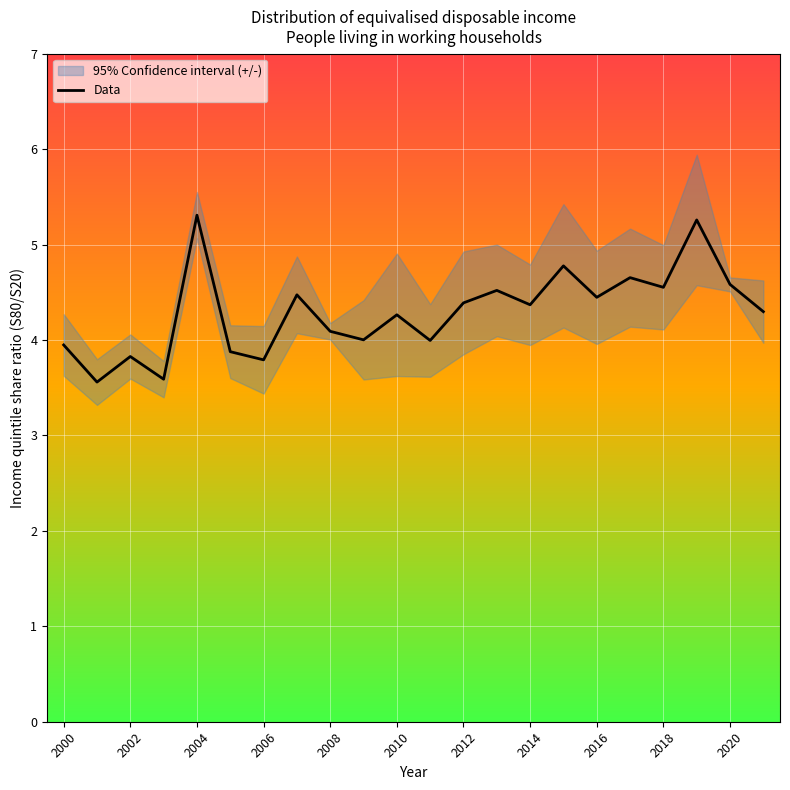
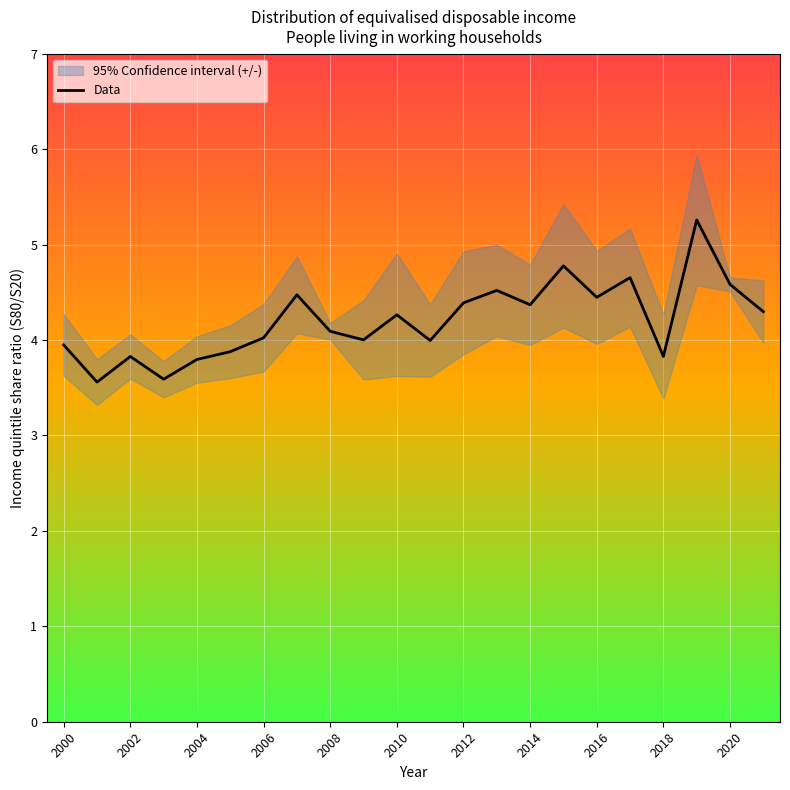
  {
    "Data": {
      "2000": 3.9,
      "2002": 3.8,
-     "2004": 5.3,
-     "2006": 3.8,
+     "2004": 3.8,
+     "2006": 4.0,
      "2008": 4.1,
      "2010": 4.3,
      "2012": 4.4,
      "2014": 4.4,
      "2016": 4.4,
-     "2018": 4.6,
+     "2018": 3.8,
      "2020": 4.6
    }
  }
